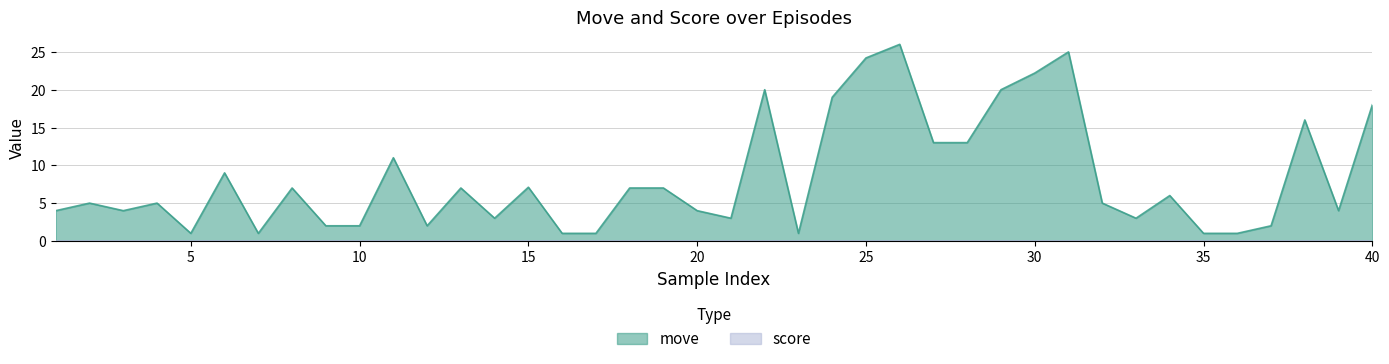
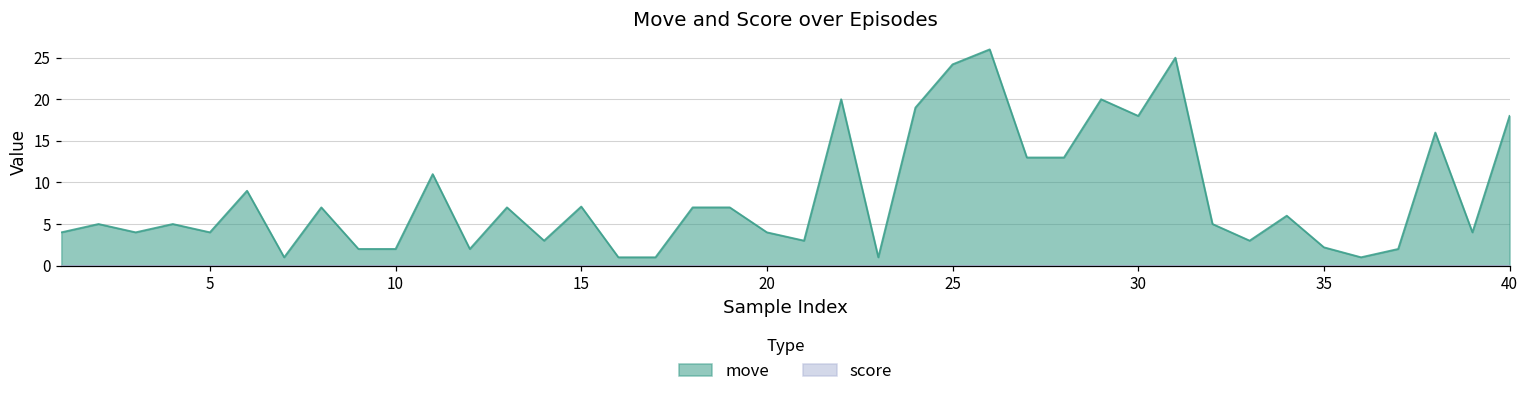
  {
    "move": {
-     "5": 1,
+     "5": 4,
      "10": 2,
      "15": 7,
      "20": 4,
      "25": 24,
-     "30": 22,
-     "35": 1,
+     "30": 18,
+     "35": 2,
      "40": 18
    },
    "score": {
      "5": 0,
      "10": 0,
      "15": 0,
      "20": 0,
      "25": 0,
      "30": 0,
      "35": 0,
      "40": 0
    }
  }
